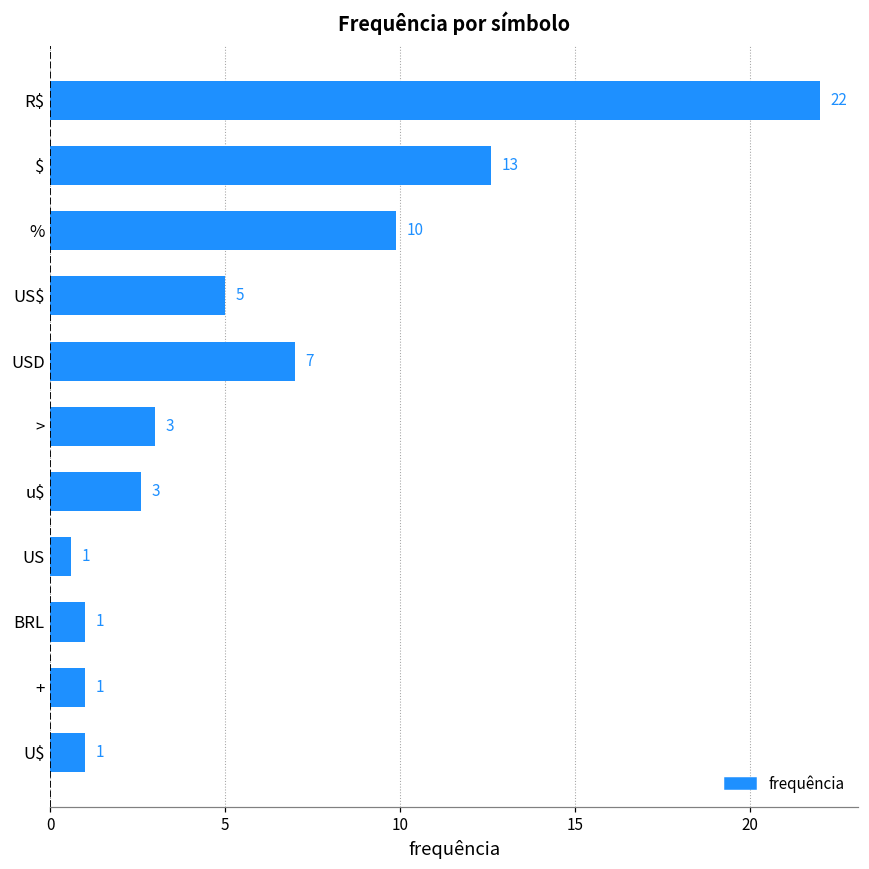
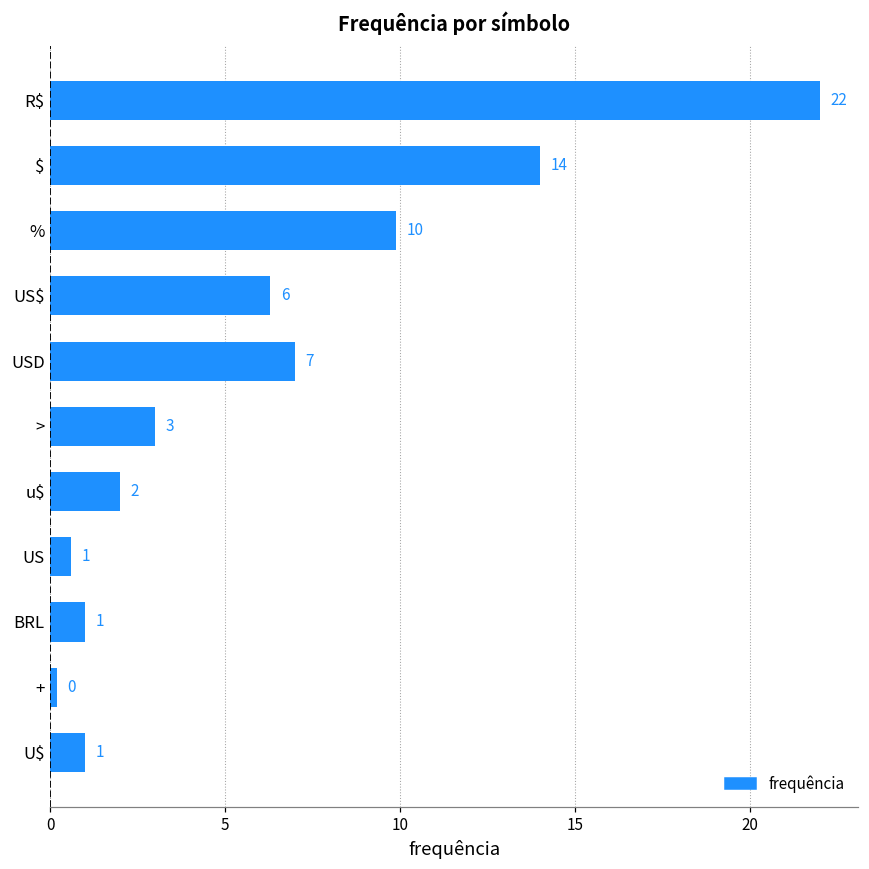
  {
    "R$": 22,
-   "$": 13,
+   "$": 14,
    "%": 10,
-   "US$": 5,
+   "US$": 6,
    "USD": 7,
    ">": 3,
-   "u$": 3,
+   "u$": 2,
    "US": 1,
    "BRL": 1,
-   "+": 1,
+   "+": 0,
    "U$": 1
  }
